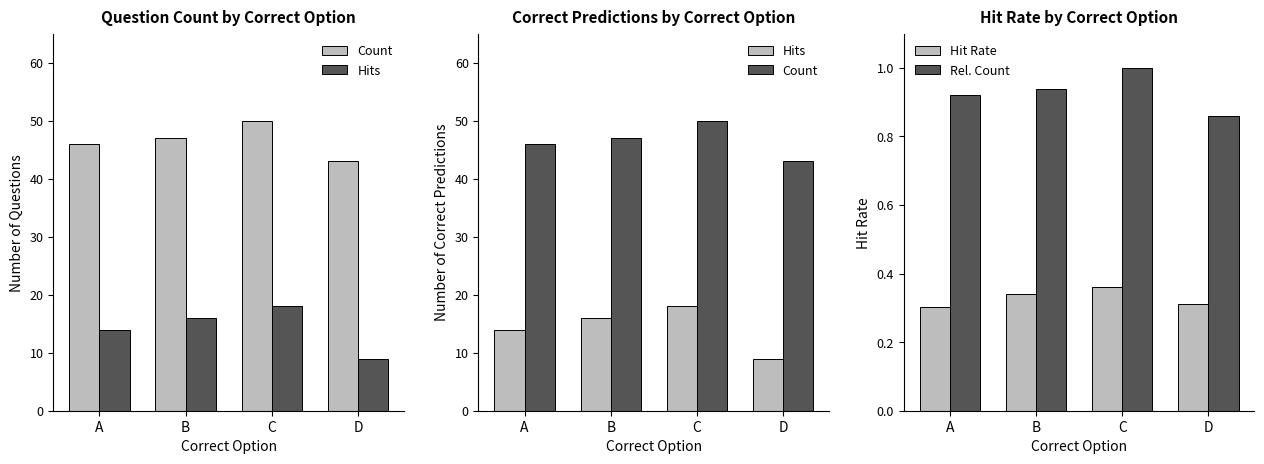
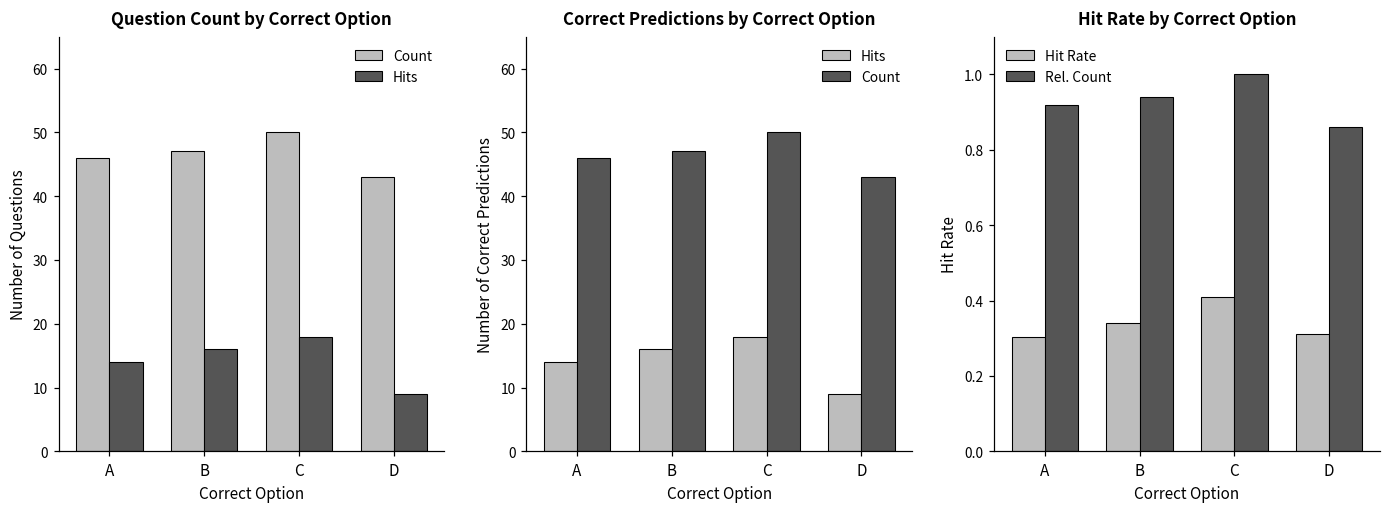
  {
    "Correct Predictions by Correct Option": {
      "Hits": {
        "A": 14,
        "B": 16,
        "C": 18,
        "D": 9
      },
      "Count": {
        "A": 46,
        "B": 47,
        "C": 50,
        "D": 43
      }
    },
    "Hit Rate by Correct Option": {
      "Hit Rate": {
        "A": 0.30,
        "B": 0.34,
-       "C": 0.36,
+       "C": 0.41,
        "D": 0.31
      },
      "Rel. Count": {
        "A": 0.92,
        "B": 0.94,
        "C": 1.00,
        "D": 0.86
      }
    }
  }
